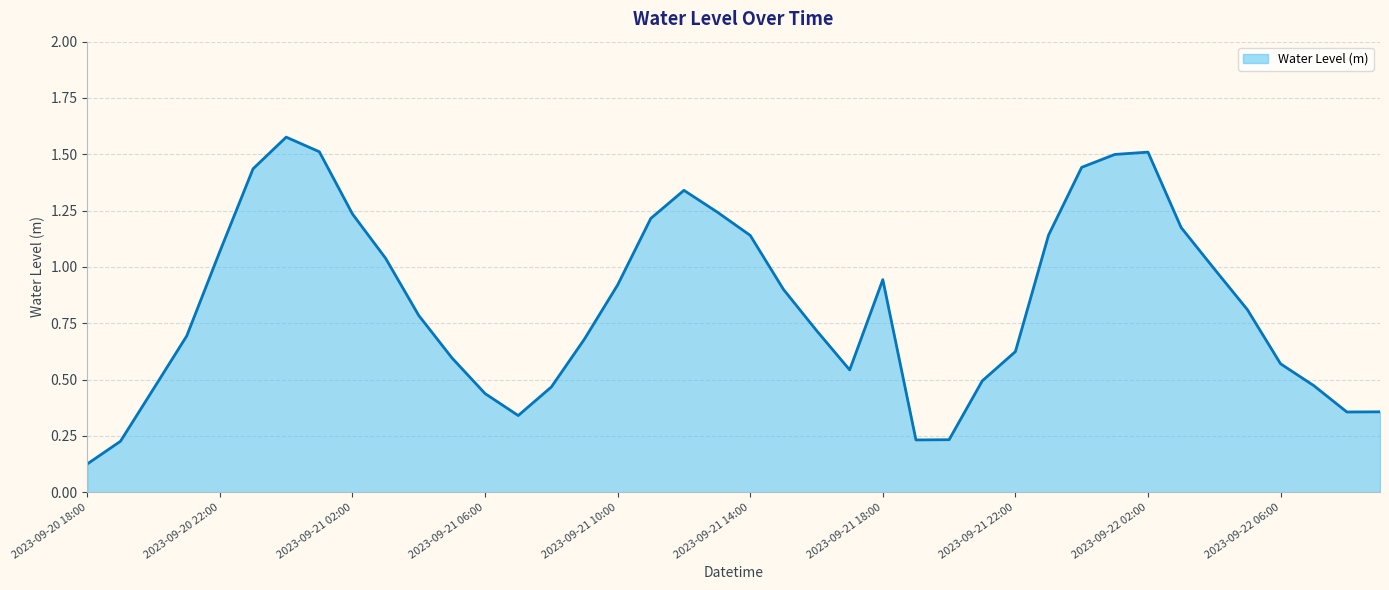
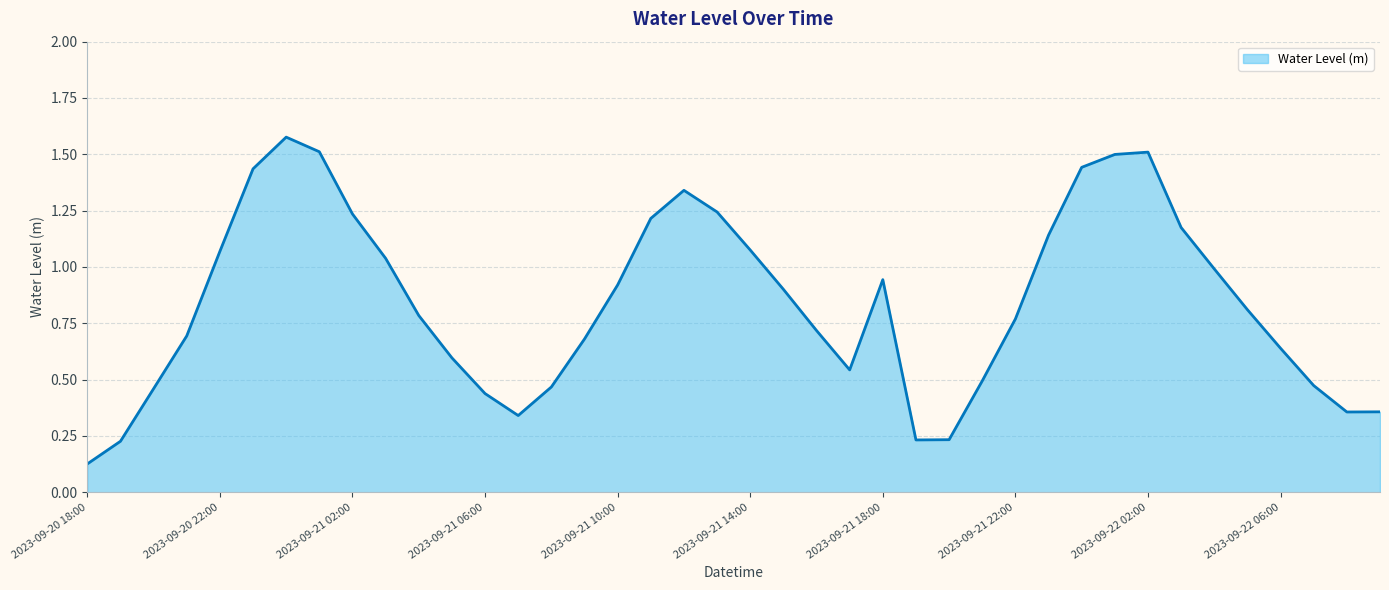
  {
    "2023-09-20 18:00": 0.13,
    "2023-09-20 22:00": 1.07,
    "2023-09-21 02:00": 1.24,
    "2023-09-21 06:00": 0.44,
    "2023-09-21 10:00": 0.92,
-   "2023-09-21 14:00": 1.14,
+   "2023-09-21 14:00": 1.08,
    "2023-09-21 18:00": 0.94,
-   "2023-09-21 22:00": 0.62,
+   "2023-09-21 22:00": 0.77,
    "2023-09-22 02:00": 1.51,
-   "2023-09-22 06:00": 0.57
+   "2023-09-22 06:00": 0.64
  }
